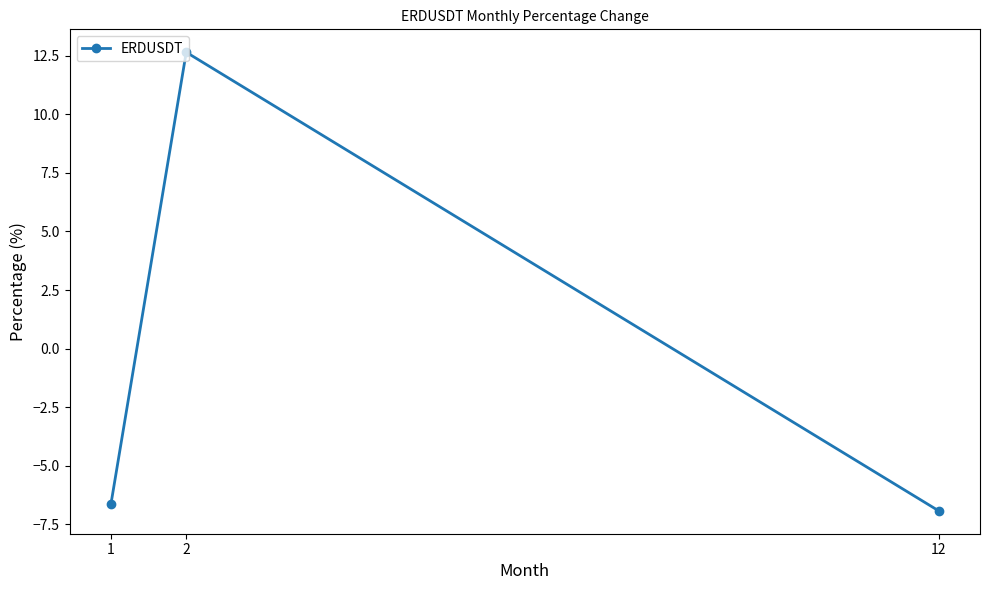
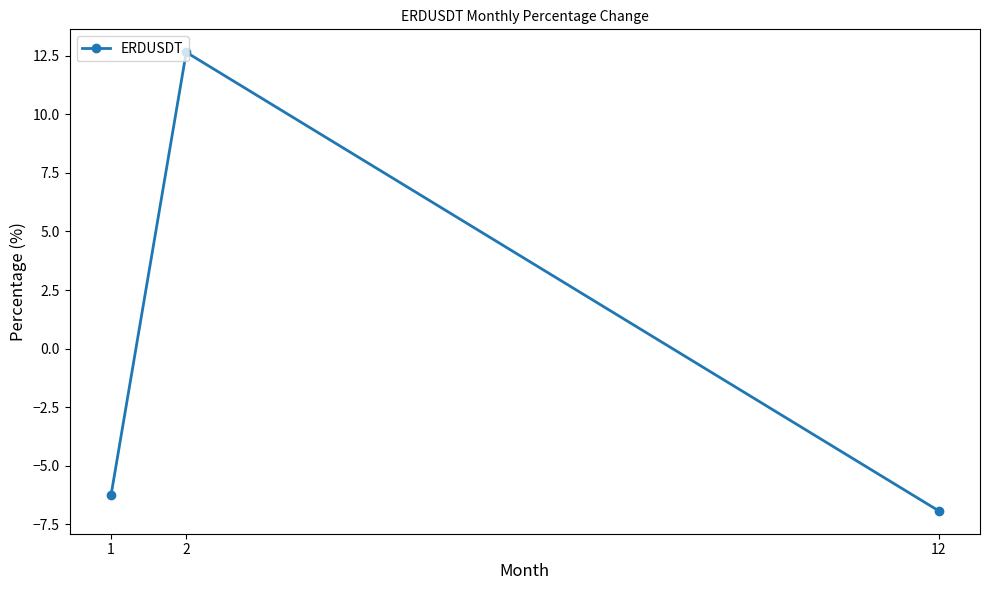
  {
-   "1": -6.6,
+   "1": -6.3,
    "12": -6.9
  }
